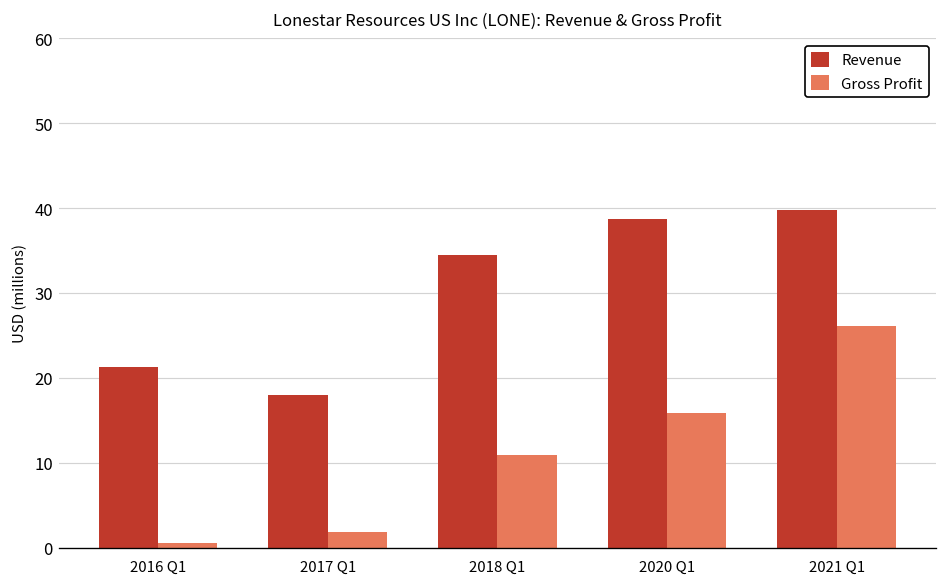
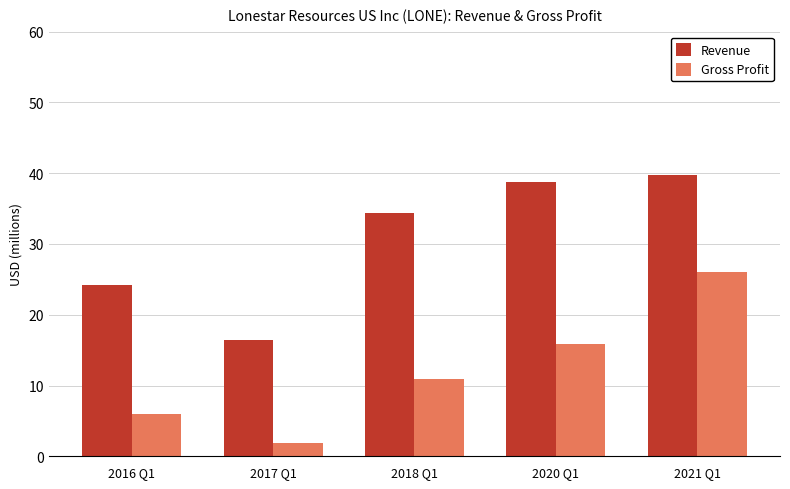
  {
    "Revenue": {
-     "2016 Q1": 21,
-     "2017 Q1": 18,
+     "2016 Q1": 24,
+     "2017 Q1": 16,
      "2018 Q1": 34,
      "2020 Q1": 39,
      "2021 Q1": 40
    },
    "Gross Profit": {
-     "2016 Q1": 1,
+     "2016 Q1": 6,
      "2017 Q1": 2,
      "2018 Q1": 11,
      "2020 Q1": 16,
      "2021 Q1": 26
    }
  }
